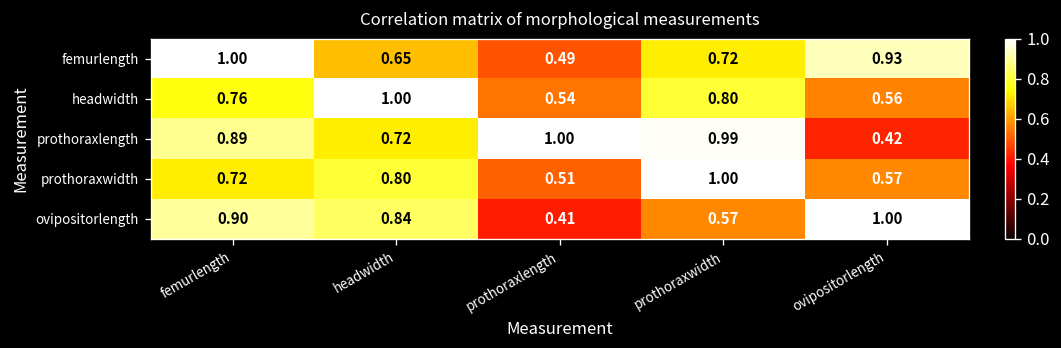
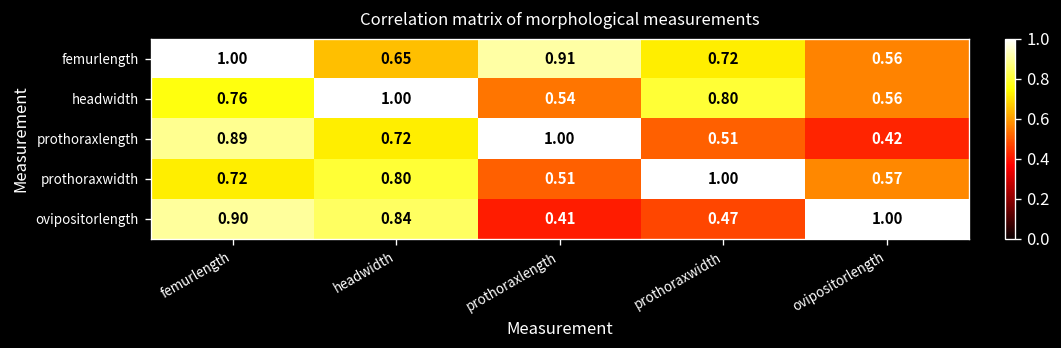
  {
    "femurlength": {
      "femurlength": 1.00,
      "headwidth": 0.65,
-     "prothoraxlength": 0.49,
+     "prothoraxlength": 0.91,
      "prothoraxwidth": 0.72,
-     "ovipositorlength": 0.93
+     "ovipositorlength": 0.56
    },
    "headwidth": {
      "femurlength": 0.76,
      "headwidth": 1.00,
      "prothoraxlength": 0.54,
      "prothoraxwidth": 0.80,
      "ovipositorlength": 0.56
    },
    "prothoraxlength": {
      "femurlength": 0.89,
      "headwidth": 0.72,
      "prothoraxlength": 1.00,
-     "prothoraxwidth": 0.99,
+     "prothoraxwidth": 0.51,
      "ovipositorlength": 0.42
    },
    "prothoraxwidth": {
      "femurlength": 0.72,
      "headwidth": 0.80,
      "prothoraxlength": 0.51,
      "prothoraxwidth": 1.00,
      "ovipositorlength": 0.57
    },
    "ovipositorlength": {
      "femurlength": 0.90,
      "headwidth": 0.84,
      "prothoraxlength": 0.41,
-     "prothoraxwidth": 0.57,
+     "prothoraxwidth": 0.47,
      "ovipositorlength": 1.00
    }
  }
